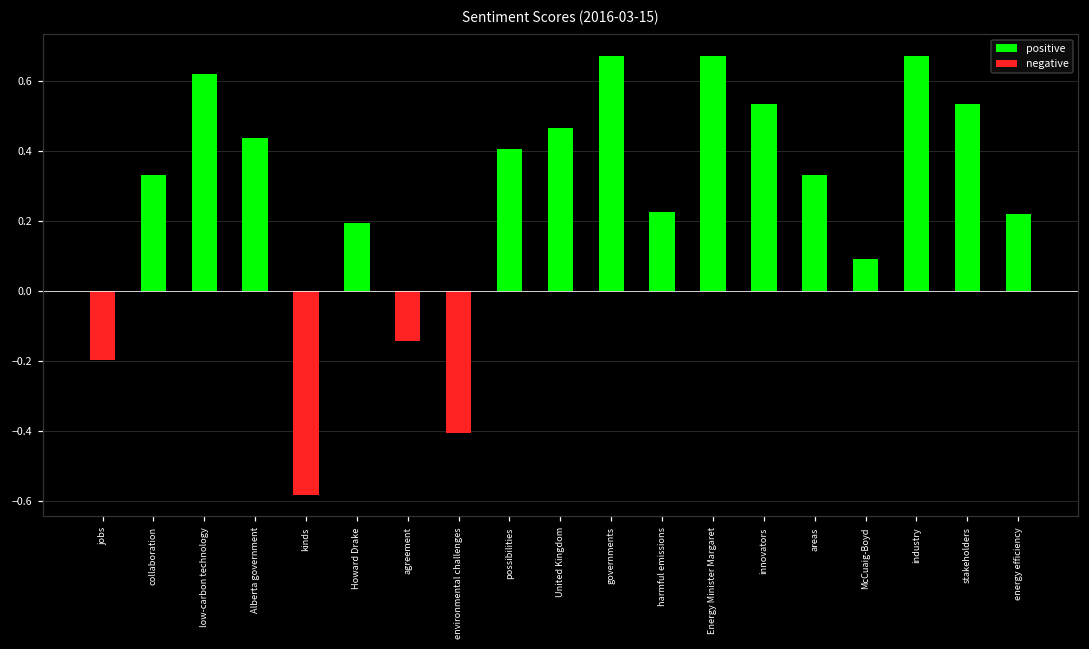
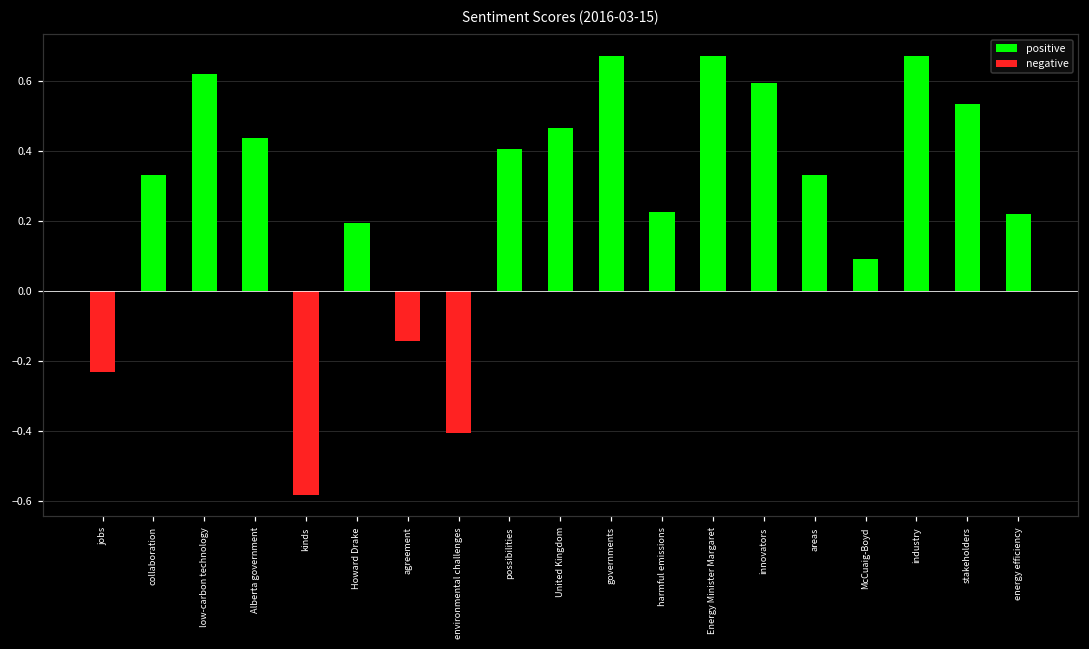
  {
    "positive": {
      "jobs": 0.00,
      "collaboration": 0.33,
      "low-carbon technology": 0.62,
      "Alberta government": 0.44,
      "kinds": 0.00,
      "Howard Drake": 0.19,
      "agreement": 0.00,
      "environmental challenges": 0.00,
      "possibilities": 0.40,
      "United Kingdom": 0.47,
      "governments": 0.67,
      "harmful emissions": 0.23,
      "Energy Minister Margaret": 0.67,
-     "innovators": 0.53,
+     "innovators": 0.59,
      "areas": 0.33,
      "McCuaig-Boyd": 0.09,
      "industry": 0.67,
      "stakeholders": 0.53,
      "energy efficiency": 0.22
    },
    "negative": {
-     "jobs": -0.20,
+     "jobs": -0.23,
      "collaboration": 0.00,
      "low-carbon technology": 0.00,
      "Alberta government": 0.00,
      "kinds": -0.58,
      "Howard Drake": 0.00,
      "agreement": -0.14,
      "environmental challenges": -0.41,
      "possibilities": 0.00,
      "United Kingdom": 0.00,
      "governments": 0.00,
      "harmful emissions": 0.00,
      "Energy Minister Margaret": 0.00,
      "innovators": 0.00,
      "areas": 0.00,
      "McCuaig-Boyd": 0.00,
      "industry": 0.00,
      "stakeholders": 0.00,
      "energy efficiency": 0.00
    }
  }
